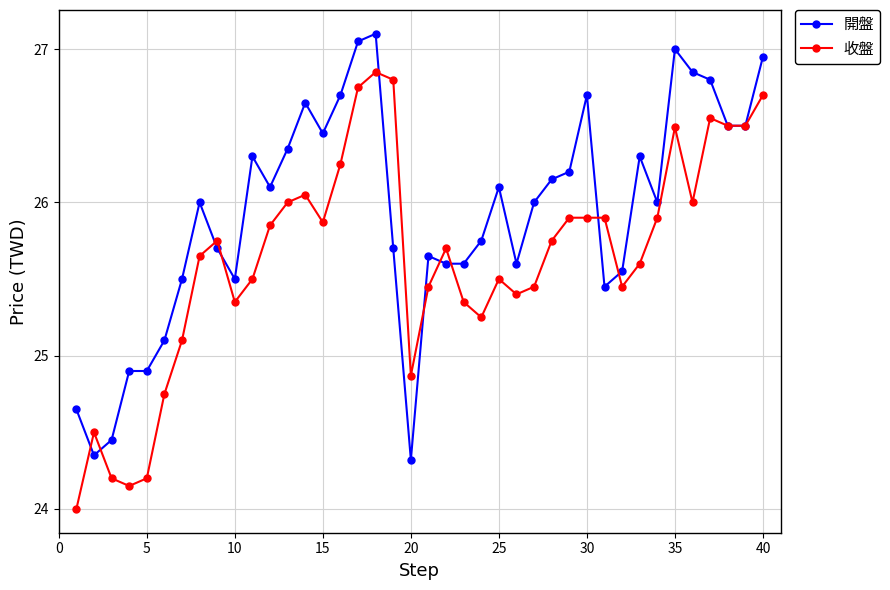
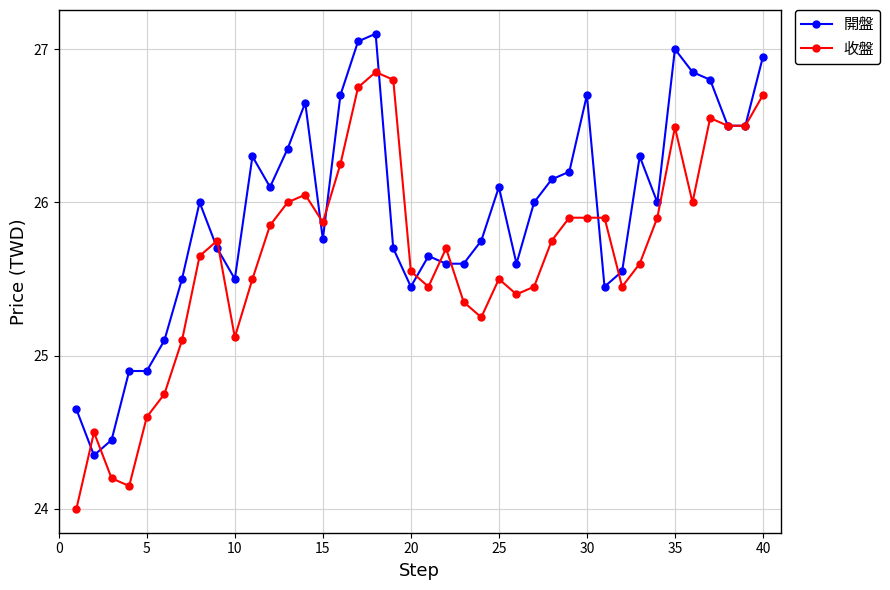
  {
    "開盤": {
      "5": 24.90,
      "10": 25.50,
-     "15": 26.45,
-     "20": 24.32,
+     "15": 25.76,
+     "20": 25.45,
      "25": 26.10,
      "30": 26.70,
      "35": 27.00,
      "40": 26.95
    },
    "收盤": {
-     "5": 24.2,
-     "10": 25.35,
+     "5": 24.6,
+     "10": 25.12,
      "15": 25.87,
-     "20": 24.87,
+     "20": 25.55,
      "25": 25.50,
      "30": 25.90,
      "35": 26.49,
      "40": 26.70
    }
  }
